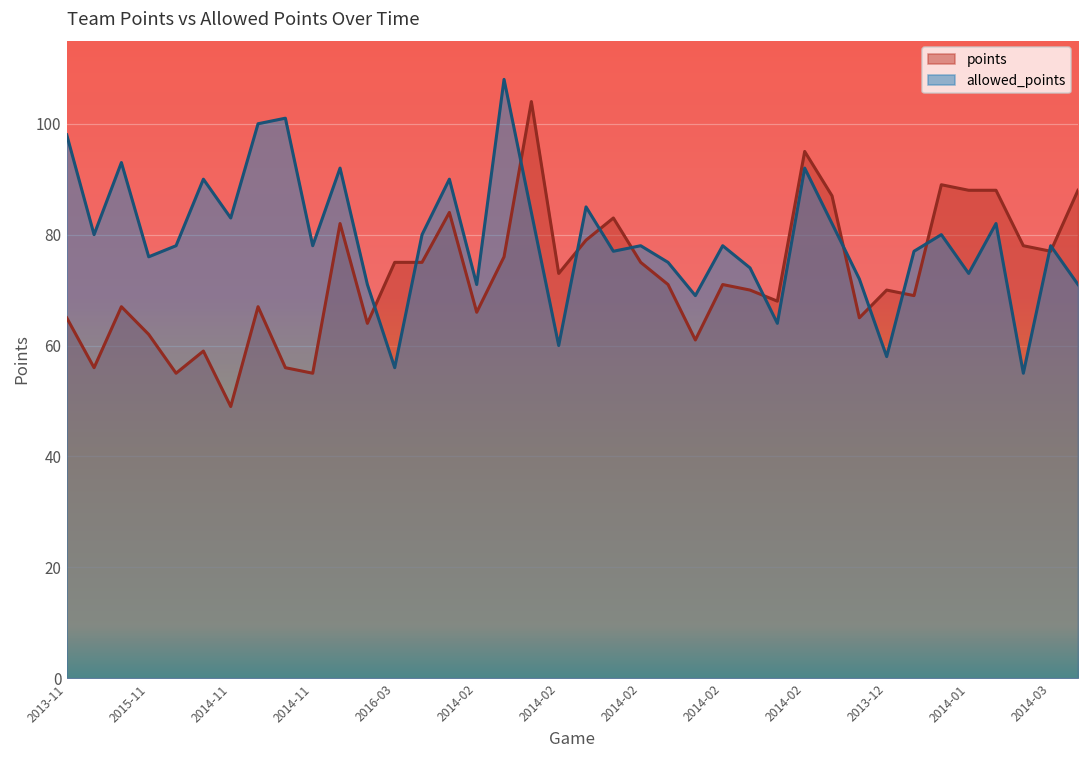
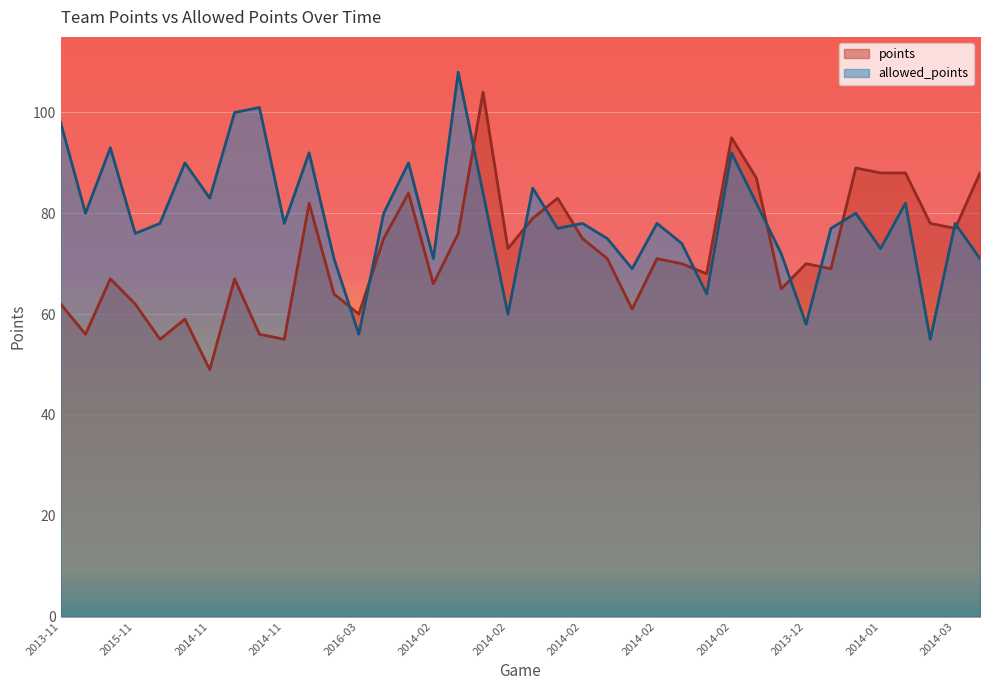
  {
    "points": {
-     "2013-11": 65,
+     "2013-11": 62,
      "2015-11": 62,
-     "2016-03": 75,
+     "2016-03": 60,
      "2013-12": 70,
      "2014-01": 88,
      "2014-03": 77
    },
    "allowed_points": {
      "2013-11": 98,
      "2015-11": 76,
      "2016-03": 56,
      "2013-12": 58,
      "2014-01": 73,
      "2014-03": 78
    }
  }
